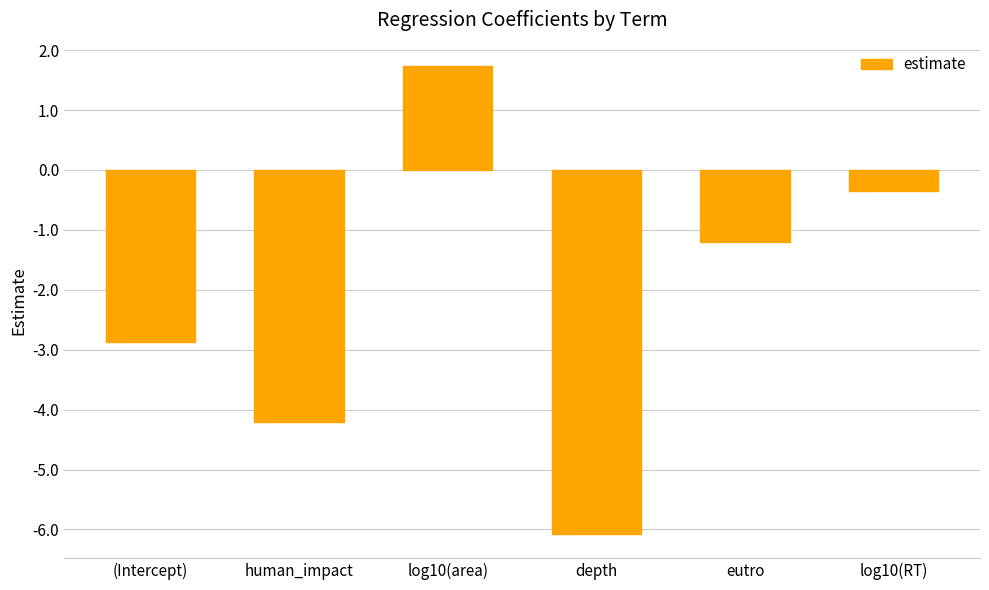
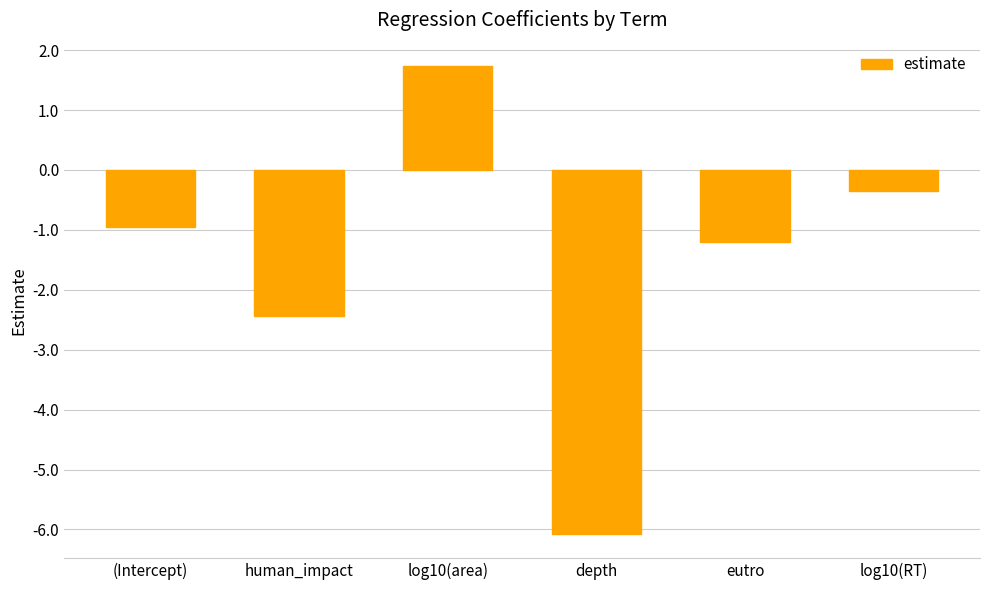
  {
-   "(Intercept)": -2.9,
-   "human_impact": -4.2,
+   "(Intercept)": -0.9,
+   "human_impact": -2.4,
    "log10(area)": 1.7,
    "depth": -6.1,
    "eutro": -1.2,
    "log10(RT)": -0.3
  }
